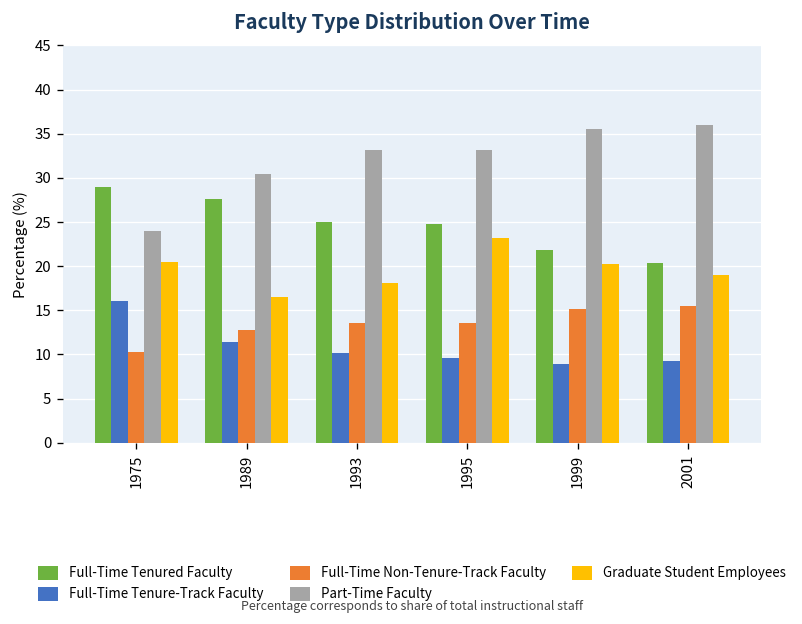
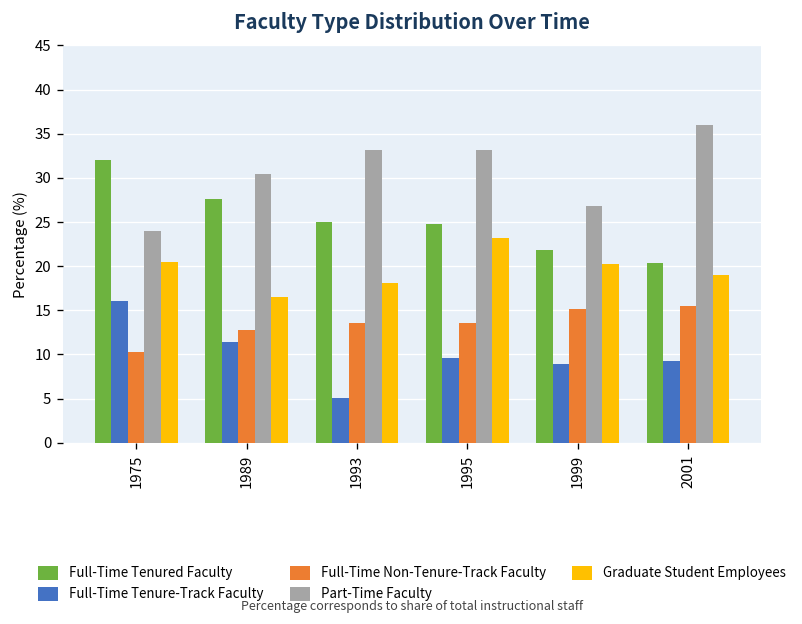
  {
    "Full-Time Tenured Faculty": {
-     "1975": 29,
+     "1975": 32,
      "1989": 28,
      "1993": 25,
      "1995": 25,
      "1999": 22,
      "2001": 20
    },
    "Full-Time Tenure-Track Faculty": {
      "1975": 16,
      "1989": 11,
-     "1993": 10,
+     "1993": 5,
      "1995": 10,
      "1999": 9,
      "2001": 9
    },
    "Full-Time Non-Tenure-Track Faculty": {
      "1975": 10,
      "1989": 13,
      "1993": 14,
      "1995": 14,
      "1999": 15,
      "2001": 16
    },
    "Part-Time Faculty": {
      "1975": 24,
      "1989": 30,
      "1993": 33,
      "1995": 33,
-     "1999": 36,
+     "1999": 27,
      "2001": 36
    },
    "Graduate Student Employees": {
      "1975": 21,
      "1989": 17,
      "1993": 18,
      "1995": 23,
      "1999": 20,
      "2001": 19
    }
  }
